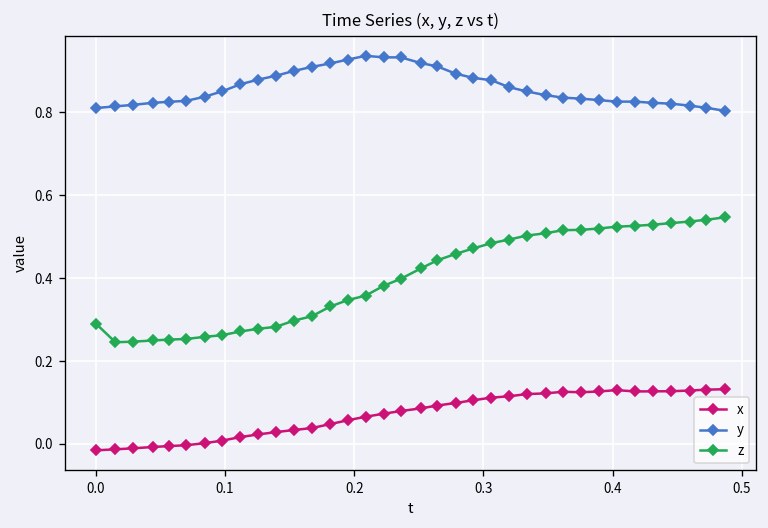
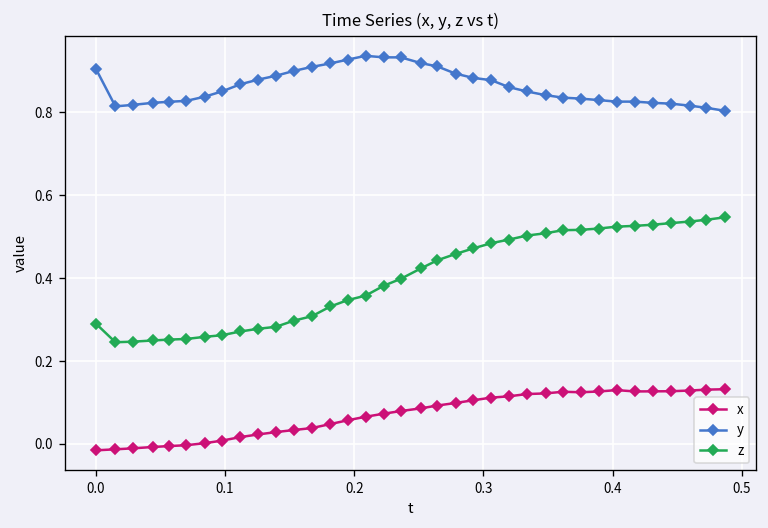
  {
    "x": {
      "0.0": -0.02
    },
    "y": {
-     "0.0": 0.81
+     "0.0": 0.90
    },
    "z": {
      "0.0": 0.29
    }
  }
